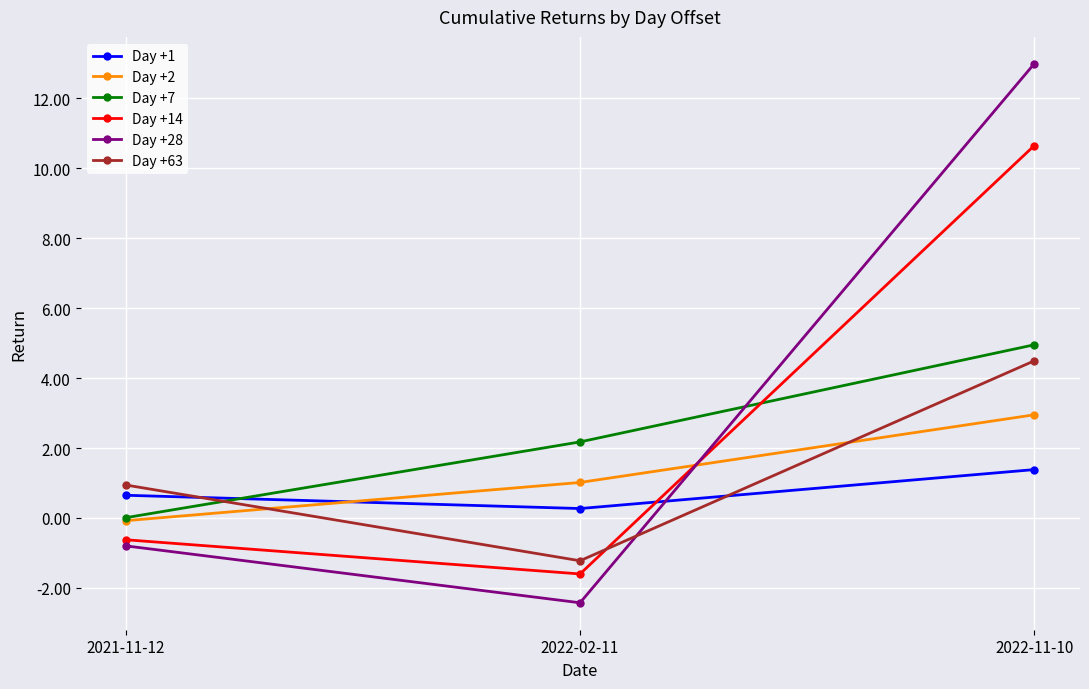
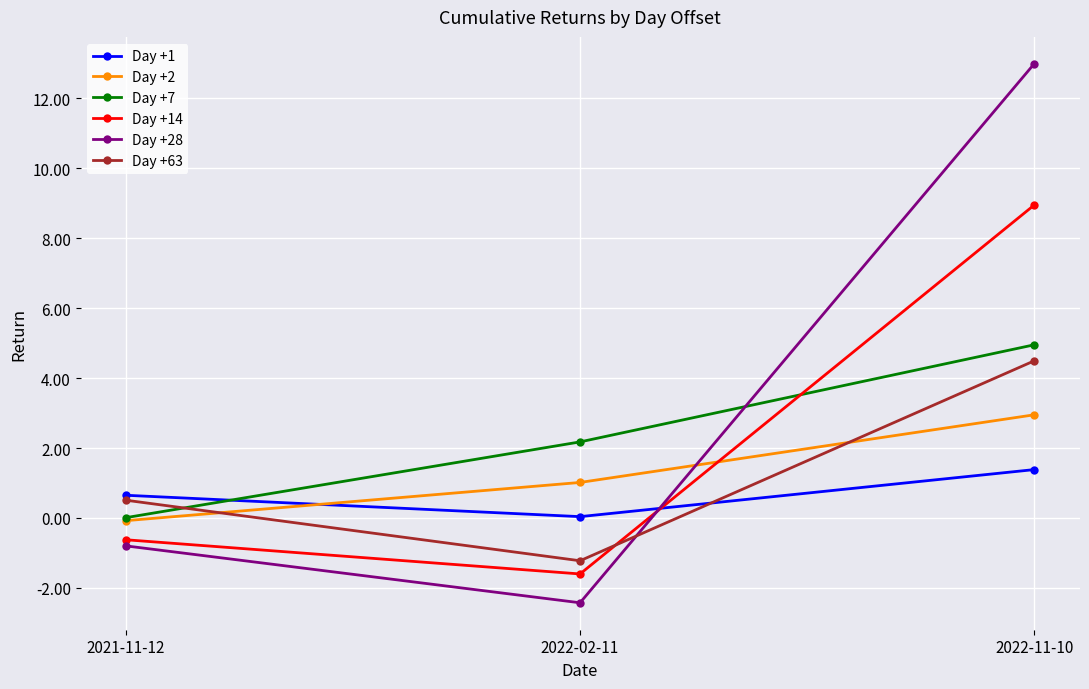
  {
    "Day +1": {
      "2021-11-12": 0.6,
-     "2022-02-11": 0.3,
+     "2022-02-11": 0.0,
      "2022-11-10": 1.4
    },
    "Day +2": {
      "2021-11-12": -0.1,
      "2022-02-11": 1.0,
      "2022-11-10": 2.9
    },
    "Day +7": {
      "2021-11-12": 0.0,
      "2022-02-11": 2.2,
      "2022-11-10": 5.0
    },
    "Day +14": {
      "2021-11-12": -0.6,
      "2022-02-11": -1.6,
-     "2022-11-10": 10.6
+     "2022-11-10": 8.9
    },
    "Day +28": {
      "2021-11-12": -0.8,
      "2022-02-11": -2.4,
      "2022-11-10": 13.0
    },
    "Day +63": {
-     "2021-11-12": 0.9,
+     "2021-11-12": 0.5,
      "2022-02-11": -1.2,
      "2022-11-10": 4.5
    }
  }
